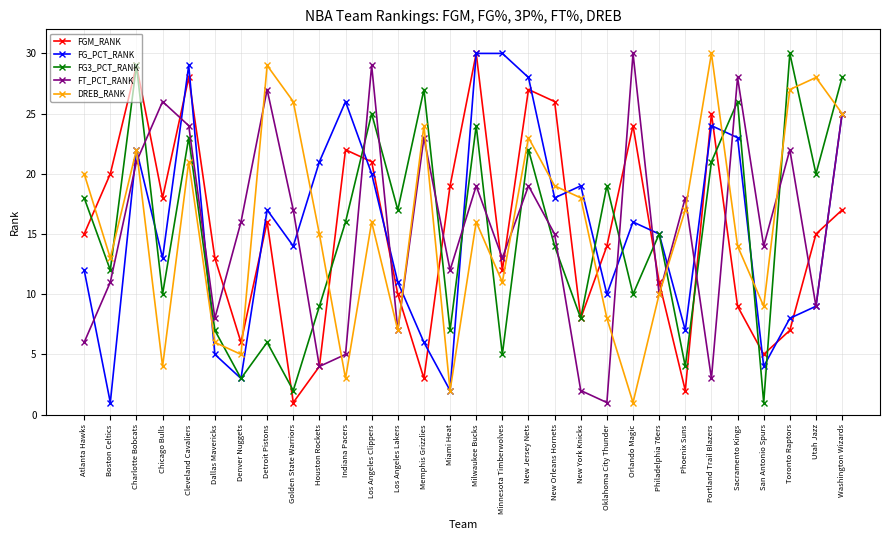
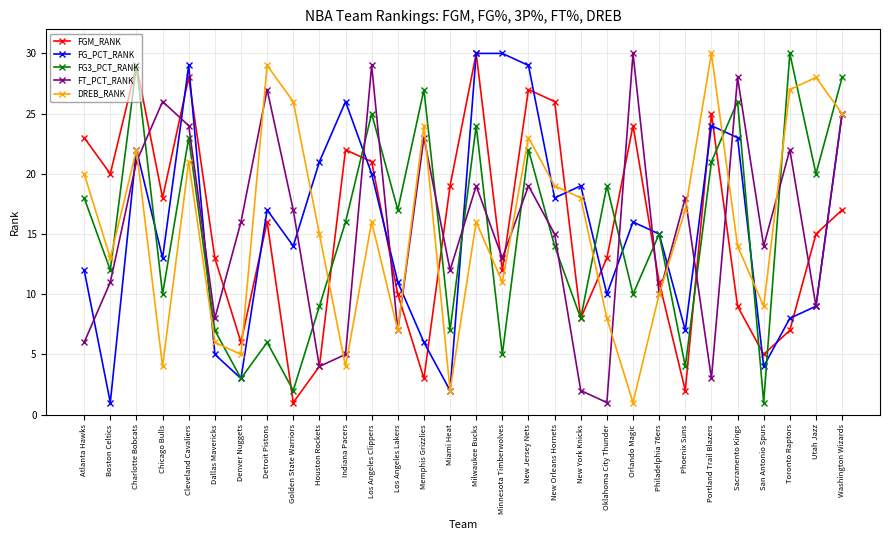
  {
    "FGM_RANK": {
-     "Atlanta Hawks": 15,
+     "Atlanta Hawks": 23,
      "Boston Celtics": 20,
      "Chicago Bulls": 18,
      "Cleveland Cavaliers": 28,
      "Dallas Mavericks": 13,
      "Denver Nuggets": 6,
      "Detroit Pistons": 16,
      "Golden State Warriors": 1,
      "Indiana Pacers": 22,
      "Los Angeles Clippers": 21,
      "Los Angeles Lakers": 10,
      "Memphis Grizzlies": 3,
      "Miami Heat": 19,
      "Minnesota Timberwolves": 12,
      "New Jersey Nets": 27,
      "New Orleans Hornets": 26,
-     "Oklahoma City Thunder": 14,
+     "Oklahoma City Thunder": 13,
      "Orlando Magic": 24,
      "Philadelphia 76ers": 11,
      "Phoenix Suns": 2,
      "Portland Trail Blazers": 25,
      "Sacramento Kings": 9,
      "San Antonio Spurs": 5,
      "Toronto Raptors": 7,
      "Utah Jazz": 15,
      "Washington Wizards": 17
    },
    "FG_PCT_RANK": {
      "Atlanta Hawks": 12,
      "Boston Celtics": 1,
      "Chicago Bulls": 13,
      "Cleveland Cavaliers": 29,
      "Dallas Mavericks": 5,
      "Detroit Pistons": 17,
      "Golden State Warriors": 14,
      "Houston Rockets": 21,
      "Indiana Pacers": 26,
      "Los Angeles Clippers": 20,
      "Los Angeles Lakers": 11,
      "Memphis Grizzlies": 6,
      "Minnesota Timberwolves": 30,
-     "New Jersey Nets": 28,
+     "New Jersey Nets": 29,
      "New Orleans Hornets": 18,
      "New York Knicks": 19,
      "Oklahoma City Thunder": 10,
      "Orlando Magic": 16,
      "Phoenix Suns": 7,
      "Portland Trail Blazers": 24,
      "Sacramento Kings": 23,
      "San Antonio Spurs": 4,
      "Toronto Raptors": 8
    },
    "FG3_PCT_RANK": {
      "Atlanta Hawks": 18,
      "Boston Celtics": 12,
      "Chicago Bulls": 10,
      "Cleveland Cavaliers": 23,
      "Dallas Mavericks": 7,
      "Detroit Pistons": 6,
      "Golden State Warriors": 2,
      "Houston Rockets": 9,
      "Indiana Pacers": 16,
      "Los Angeles Clippers": 25,
      "Los Angeles Lakers": 17,
      "Memphis Grizzlies": 27,
      "Miami Heat": 7,
      "Milwaukee Bucks": 24,
      "Minnesota Timberwolves": 5,
      "New Jersey Nets": 22,
      "New Orleans Hornets": 14,
      "Oklahoma City Thunder": 19,
      "Orlando Magic": 10,
      "Phoenix Suns": 4,
      "Portland Trail Blazers": 21,
      "Sacramento Kings": 26,
      "San Antonio Spurs": 1,
      "Toronto Raptors": 30,
      "Utah Jazz": 20,
      "Washington Wizards": 28
    },
    "FT_PCT_RANK": {
      "Atlanta Hawks": 6,
      "Boston Celtics": 11,
      "Charlotte Bobcats": 21,
      "Chicago Bulls": 26,
      "Cleveland Cavaliers": 24,
      "Dallas Mavericks": 8,
      "Denver Nuggets": 16,
      "Detroit Pistons": 27,
      "Golden State Warriors": 17,
      "Indiana Pacers": 5,
      "Los Angeles Clippers": 29,
      "Memphis Grizzlies": 23,
      "Miami Heat": 12,
      "Milwaukee Bucks": 19,
      "Minnesota Timberwolves": 13,
      "New Jersey Nets": 19,
      "New Orleans Hornets": 15,
      "New York Knicks": 2,
      "Oklahoma City Thunder": 1,
      "Orlando Magic": 30,
      "Phoenix Suns": 18,
      "Portland Trail Blazers": 3,
      "Sacramento Kings": 28,
      "San Antonio Spurs": 14,
      "Toronto Raptors": 22
    },
    "DREB_RANK": {
      "Atlanta Hawks": 20,
      "Boston Celtics": 13,
      "Chicago Bulls": 4,
      "Cleveland Cavaliers": 21,
      "Dallas Mavericks": 6,
      "Denver Nuggets": 5,
      "Detroit Pistons": 29,
      "Golden State Warriors": 26,
      "Houston Rockets": 15,
-     "Indiana Pacers": 3,
+     "Indiana Pacers": 4,
      "Los Angeles Clippers": 16,
      "Memphis Grizzlies": 24,
      "Milwaukee Bucks": 16,
      "Minnesota Timberwolves": 11,
      "New Jersey Nets": 23,
      "New Orleans Hornets": 19,
      "New York Knicks": 18,
      "Oklahoma City Thunder": 8,
      "Orlando Magic": 1,
      "Phoenix Suns": 17,
      "Portland Trail Blazers": 30,
      "Sacramento Kings": 14,
      "San Antonio Spurs": 9,
      "Toronto Raptors": 27,
      "Utah Jazz": 28
    }
  }
